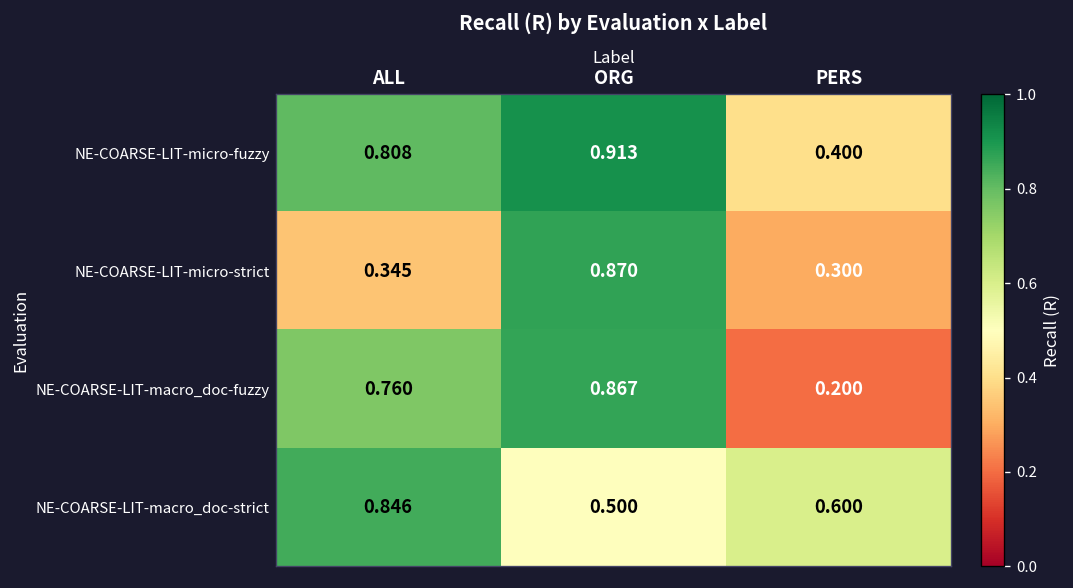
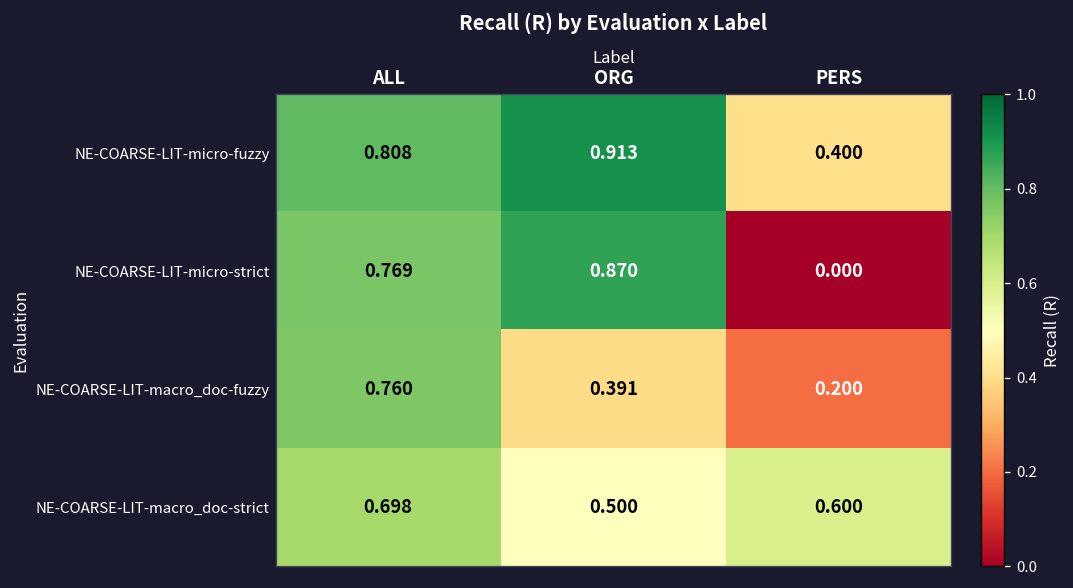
  {
    "NE-COARSE-LIT-micro-fuzzy": {
      "ALL": 0.808,
      "ORG": 0.913,
      "PERS": 0.400
    },
    "NE-COARSE-LIT-micro-strict": {
-     "ALL": 0.345,
+     "ALL": 0.769,
      "ORG": 0.870,
-     "PERS": 0.300
+     "PERS": 0.000
    },
    "NE-COARSE-LIT-macro_doc-fuzzy": {
      "ALL": 0.760,
-     "ORG": 0.867,
+     "ORG": 0.391,
      "PERS": 0.200
    },
    "NE-COARSE-LIT-macro_doc-strict": {
-     "ALL": 0.846,
+     "ALL": 0.698,
      "ORG": 0.500,
      "PERS": 0.600
    }
  }
